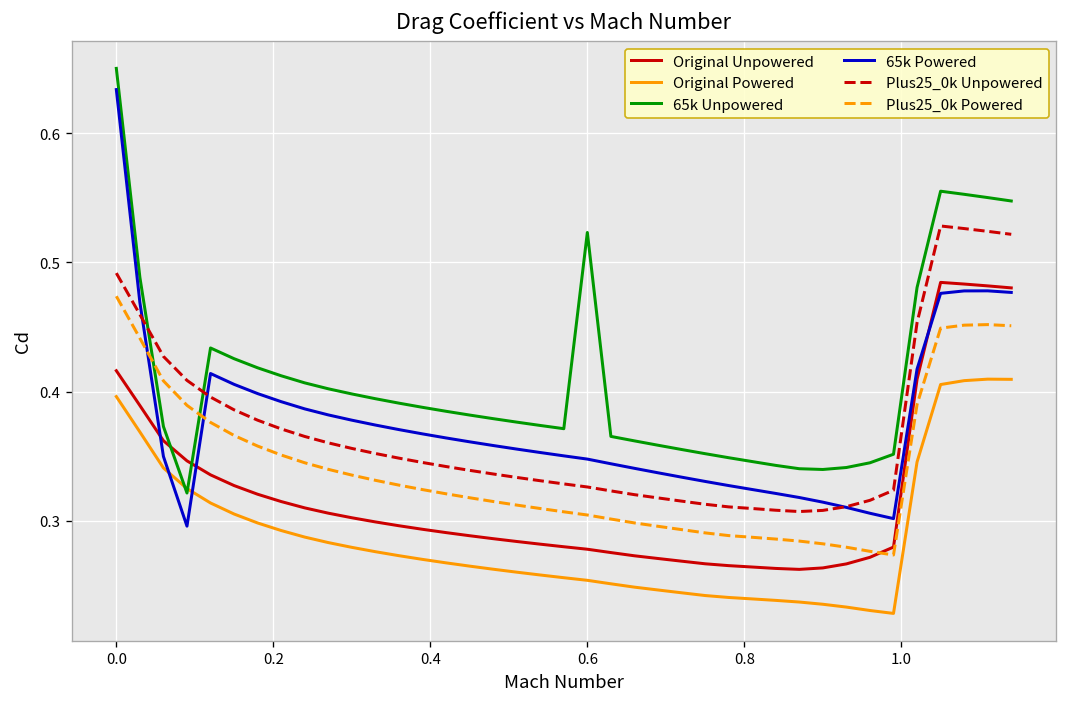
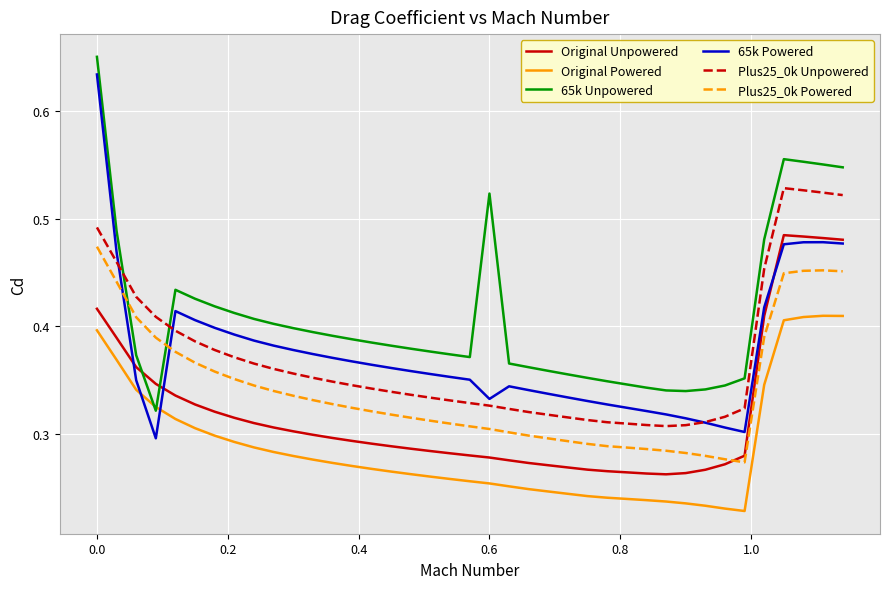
  {
    "65k Unpowered": {
      "0.0": 0.650,
      "0.6": 0.523
    },
    "65k Powered": {
      "0.0": 0.634,
-     "0.6": 0.348
+     "0.6": 0.332
    }
  }
